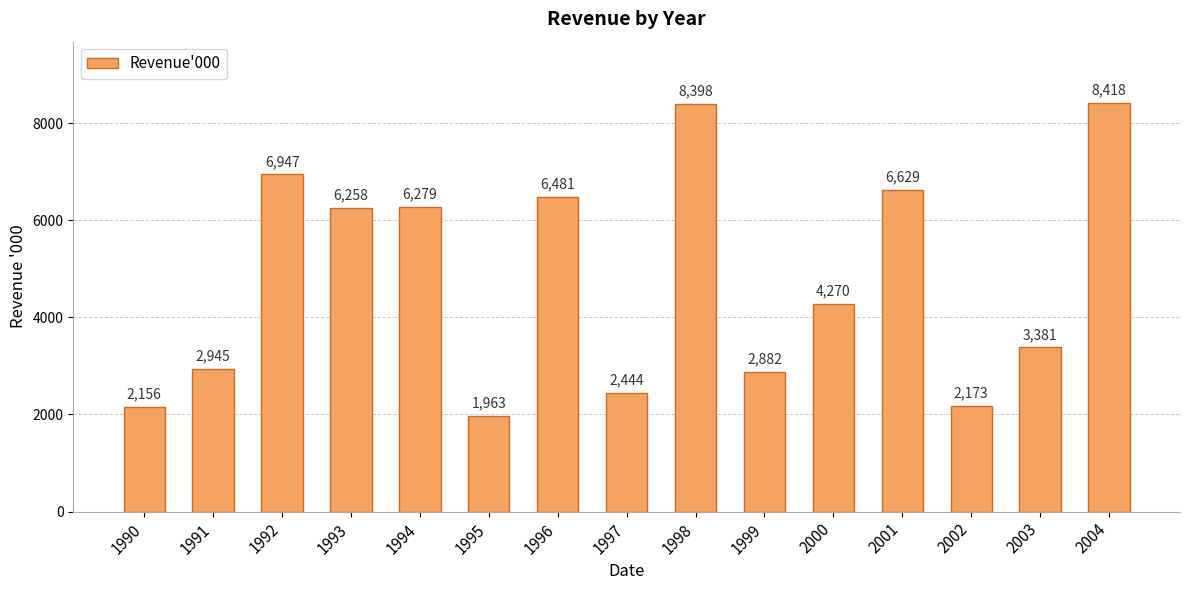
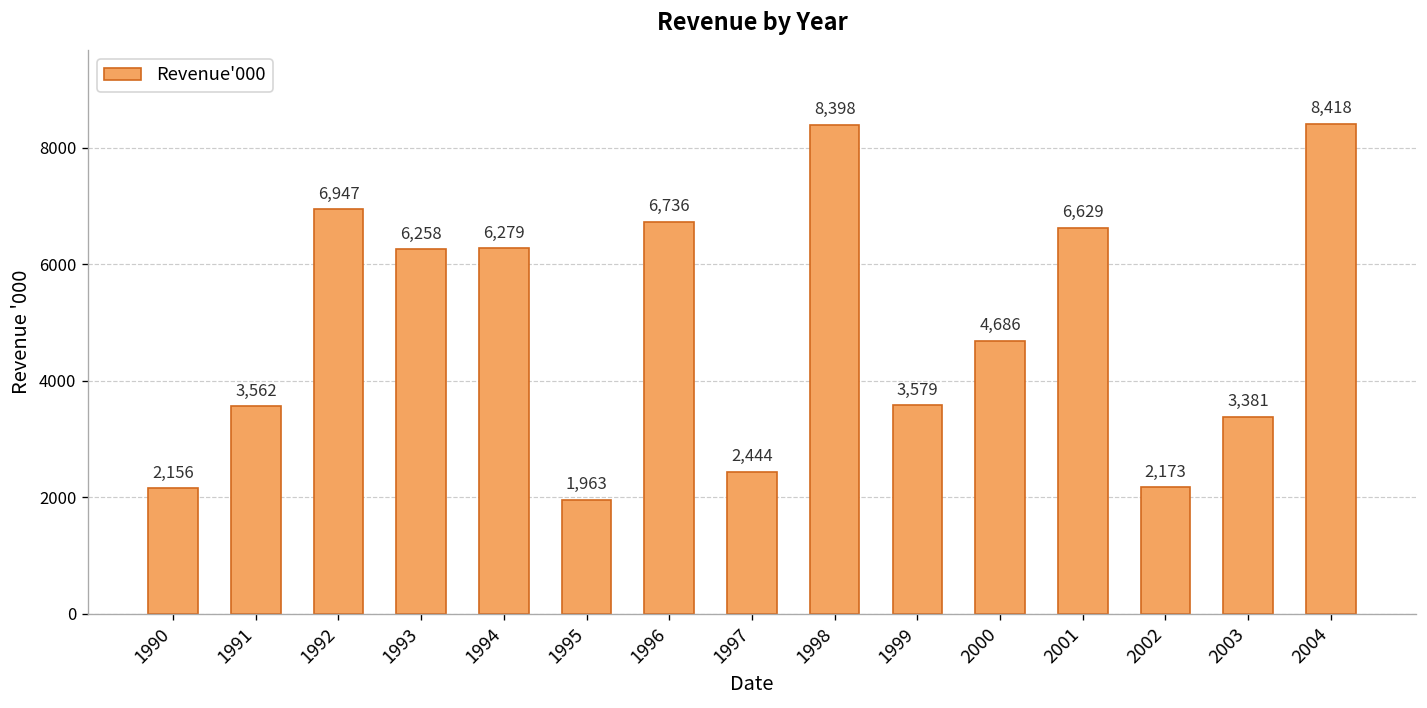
  {
    "1990": "2,156",
-   "1991": "2,945",
+   "1991": "3,562",
    "1992": "6,947",
    "1993": "6,258",
    "1994": "6,279",
    "1995": "1,963",
-   "1996": "6,481",
+   "1996": "6,736",
    "1997": "2,444",
    "1998": "8,398",
-   "1999": "2,882",
-   "2000": "4,270",
+   "1999": "3,579",
+   "2000": "4,686",
    "2001": "6,629",
    "2002": "2,173",
    "2003": "3,381",
    "2004": "8,418"
  }
